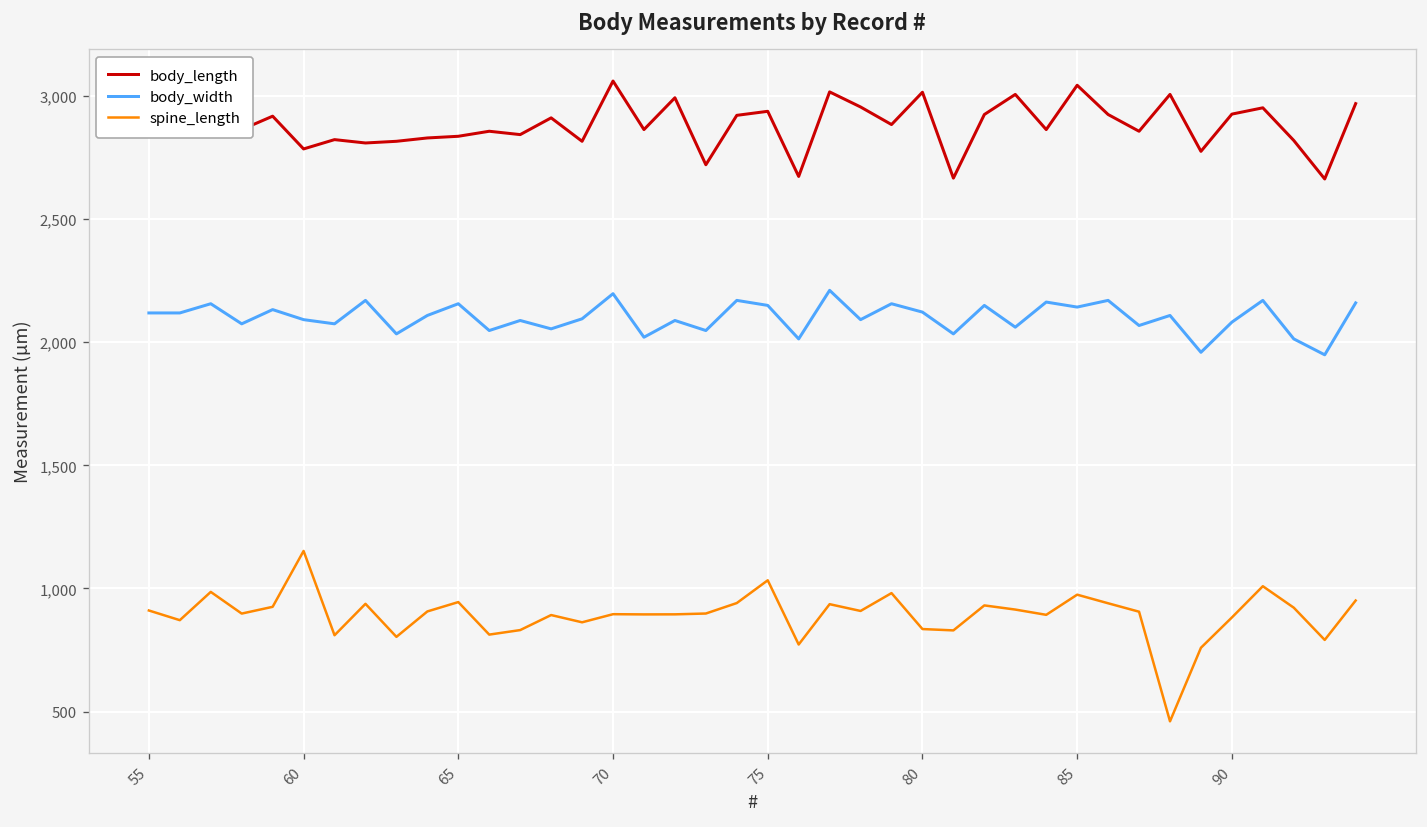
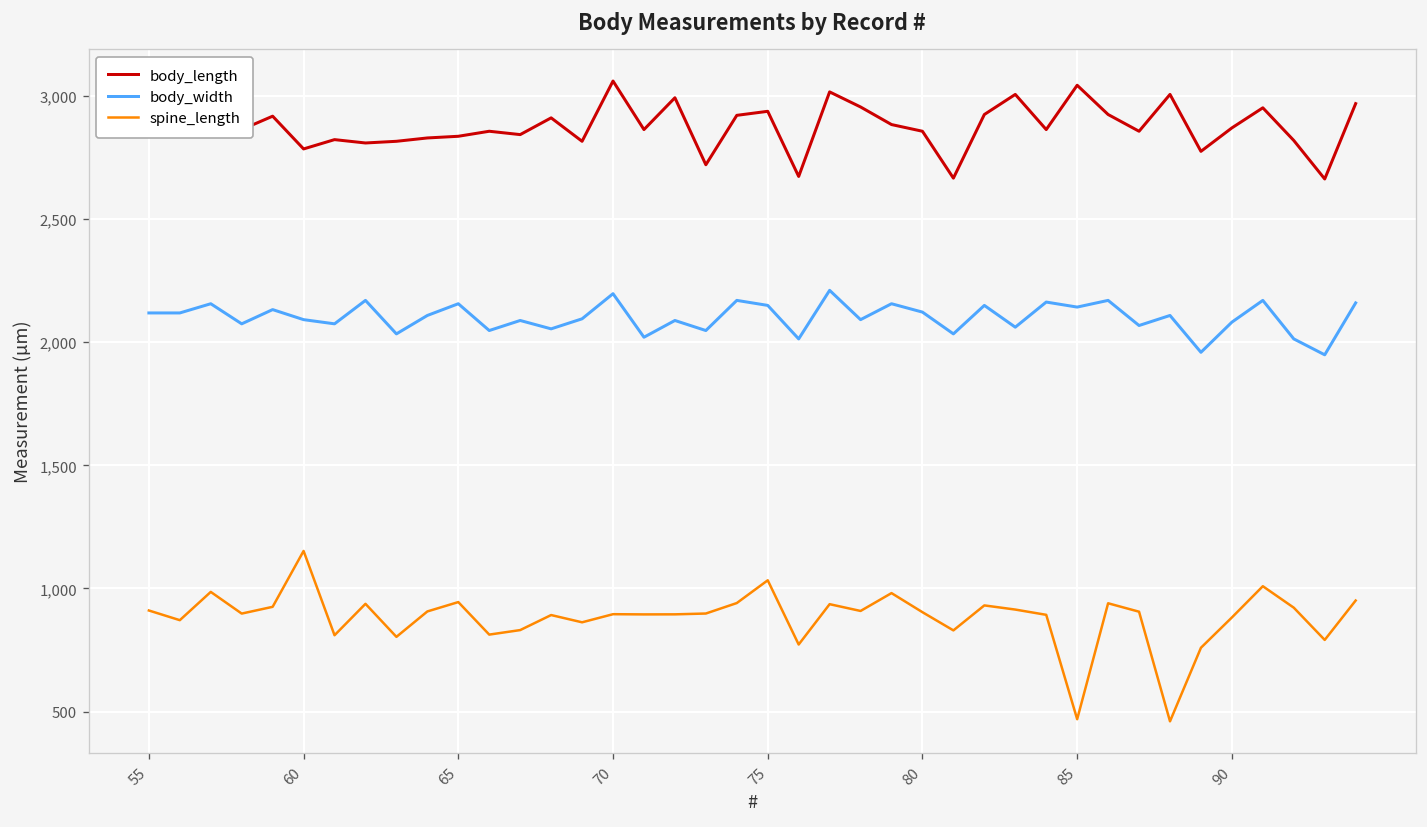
  {
    "body_length": {
      "60": "2,790",
      "65": "2,840",
      "70": "3,060",
      "75": "2,940",
-     "80": "3,020",
+     "80": "2,860",
      "85": "3,040",
-     "90": "2,930"
+     "90": "2,870"
    },
    "body_width": {
      "55": "2,120",
      "60": "2,090",
      "65": "2,160",
      "70": "2,200",
      "75": "2,150",
      "80": "2,120",
      "85": "2,140",
      "90": "2,080"
    },
    "spine_length": {
      "55": "910",
      "60": "1,150",
      "65": "940",
      "70": "900",
      "75": "1,030",
-     "80": "830",
-     "85": "970",
+     "80": "900",
+     "85": "470",
      "90": "880"
    }
  }
